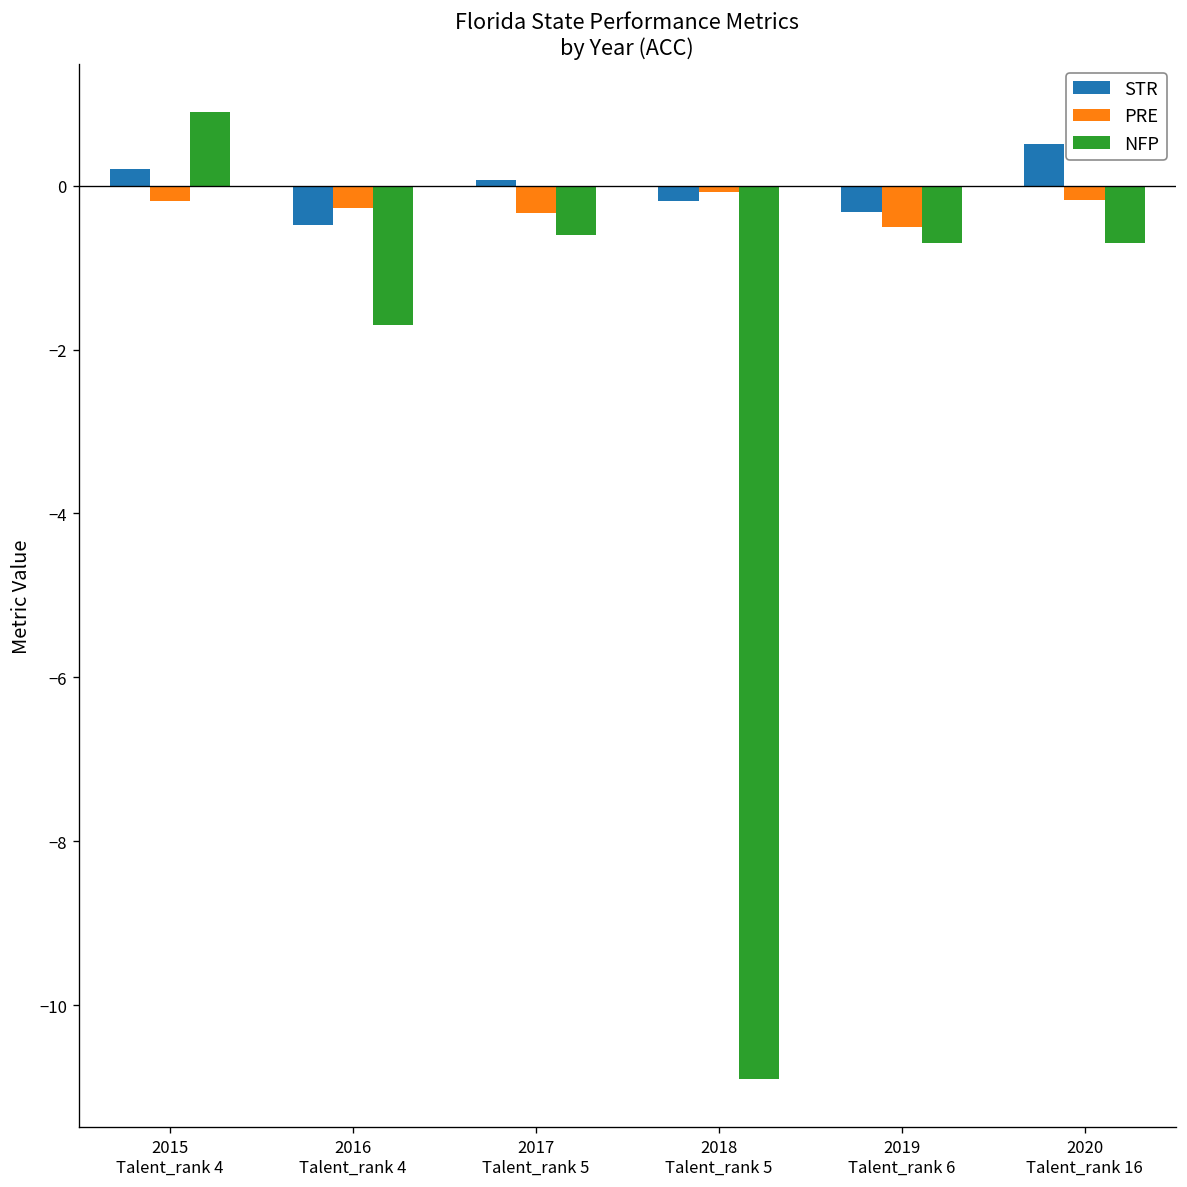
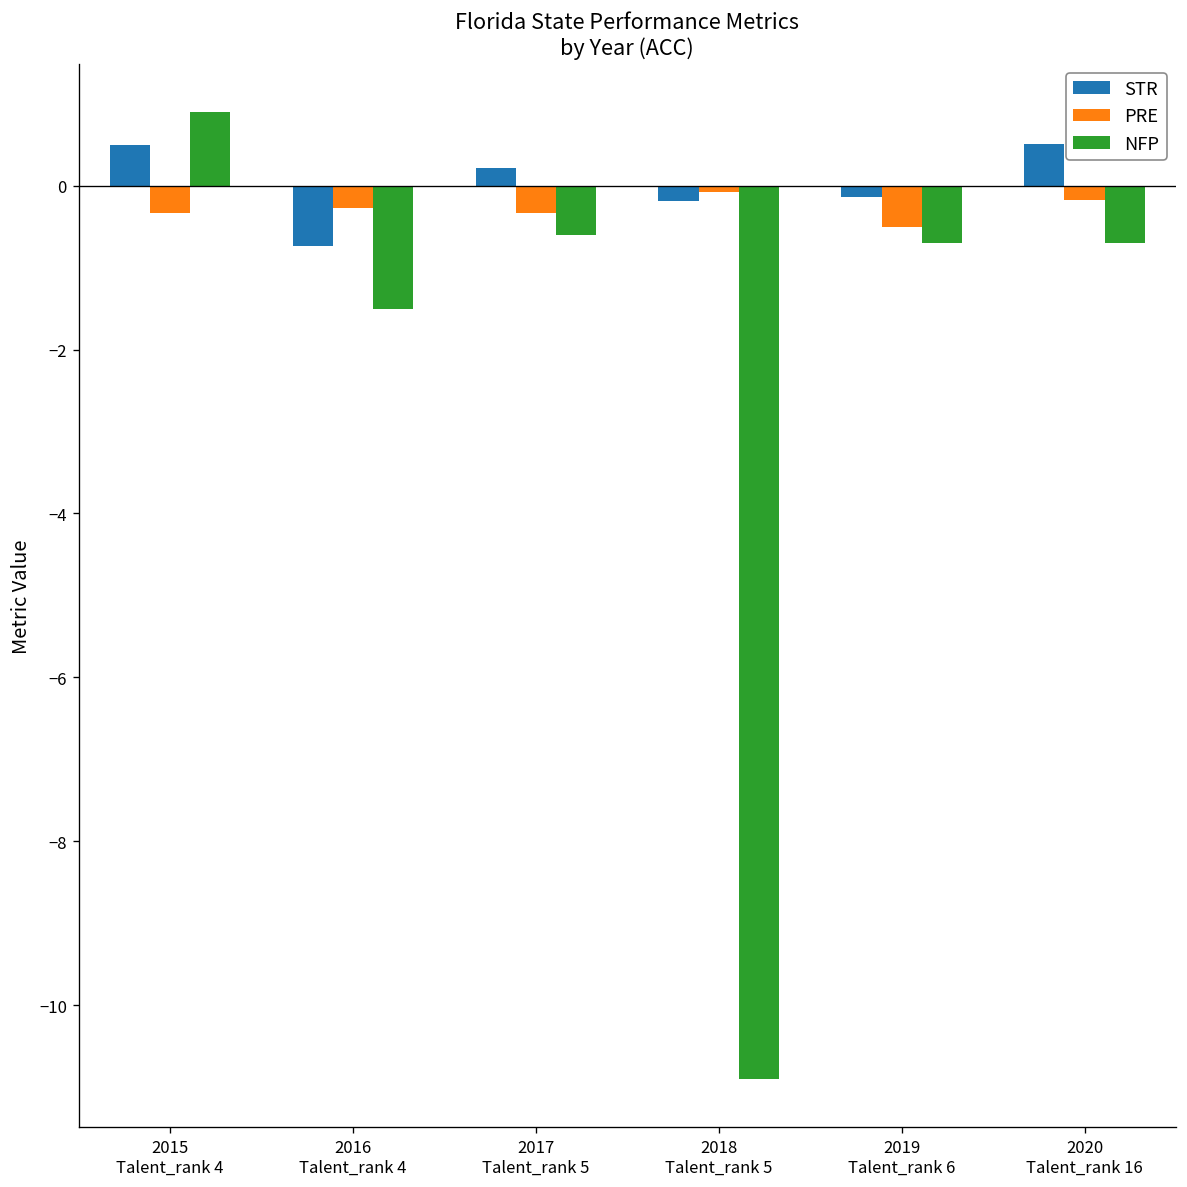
  {
    "STR": {
-     "2015 Talent_rank 4": 0.2,
-     "2016 Talent_rank 4": -0.5,
-     "2017 Talent_rank 5": 0.1,
+     "2015 Talent_rank 4": 0.5,
+     "2016 Talent_rank 4": -0.7,
+     "2017 Talent_rank 5": 0.2,
      "2018 Talent_rank 5": -0.2,
-     "2019 Talent_rank 6": -0.3,
+     "2019 Talent_rank 6": -0.1,
      "2020 Talent_rank 16": 0.5
    },
    "PRE": {
-     "2015 Talent_rank 4": -0.2,
+     "2015 Talent_rank 4": -0.3,
      "2016 Talent_rank 4": -0.3,
      "2017 Talent_rank 5": -0.3,
      "2018 Talent_rank 5": -0.1,
      "2019 Talent_rank 6": -0.5,
      "2020 Talent_rank 16": -0.2
    },
    "NFP": {
      "2015 Talent_rank 4": 0.9,
-     "2016 Talent_rank 4": -1.7,
+     "2016 Talent_rank 4": -1.5,
      "2017 Talent_rank 5": -0.6,
      "2018 Talent_rank 5": -10.9,
      "2019 Talent_rank 6": -0.7,
      "2020 Talent_rank 16": -0.7
    }
  }
